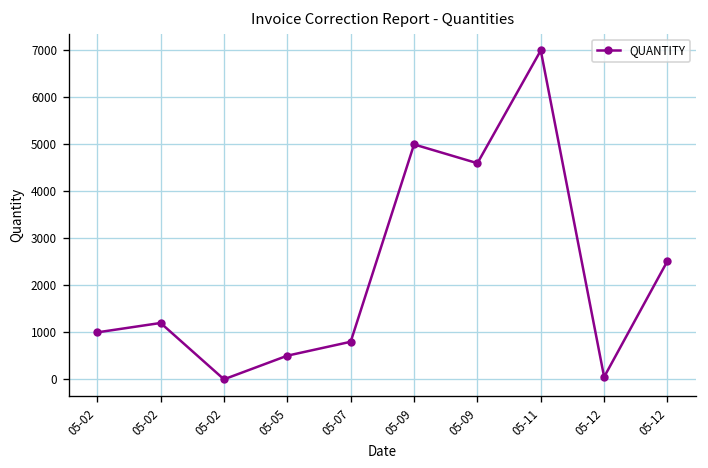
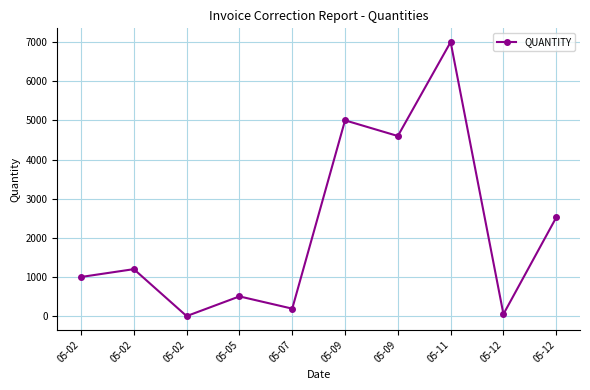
  {
    "05-05": 500,
-   "05-07": 800,
+   "05-07": 200,
    "05-11": 7000
  }
